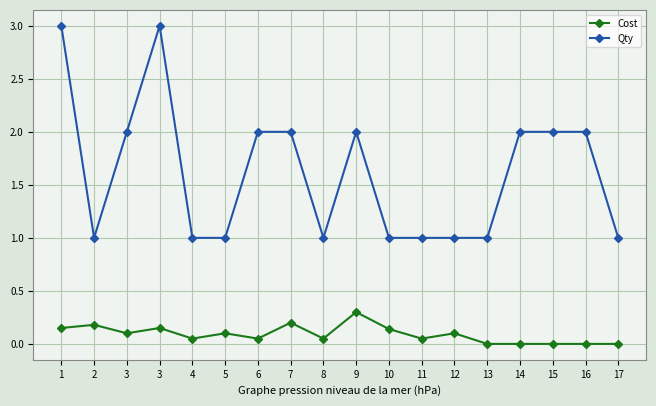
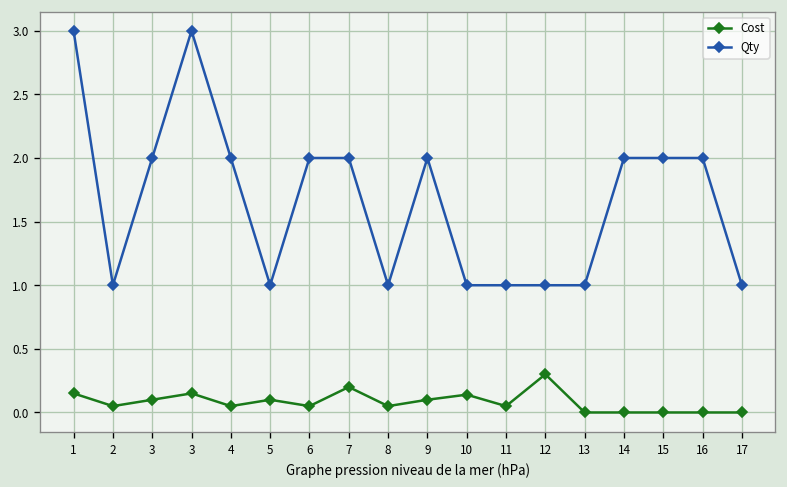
  {
    "Cost": {
      "1": 0.15,
-     "2": 0.18,
+     "2": 0.05,
      "4": 0.05,
      "5": 0.10,
      "6": 0.05,
      "7": 0.20,
      "8": 0.05,
-     "9": 0.3,
+     "9": 0.1,
      "10": 0.14,
      "11": 0.05,
-     "12": 0.1,
+     "12": 0.3,
      "13": 0.00,
      "14": 0.00,
      "15": 0.00,
      "16": 0.00,
      "17": 0.00
    },
    "Qty": {
      "1": 3,
      "2": 1,
-     "4": 1,
+     "4": 2,
      "5": 1,
      "6": 2,
      "7": 2,
      "8": 1,
      "9": 2,
      "10": 1,
      "11": 1,
      "12": 1,
      "13": 1,
      "14": 2,
      "15": 2,
      "16": 2,
      "17": 1
    }
  }
